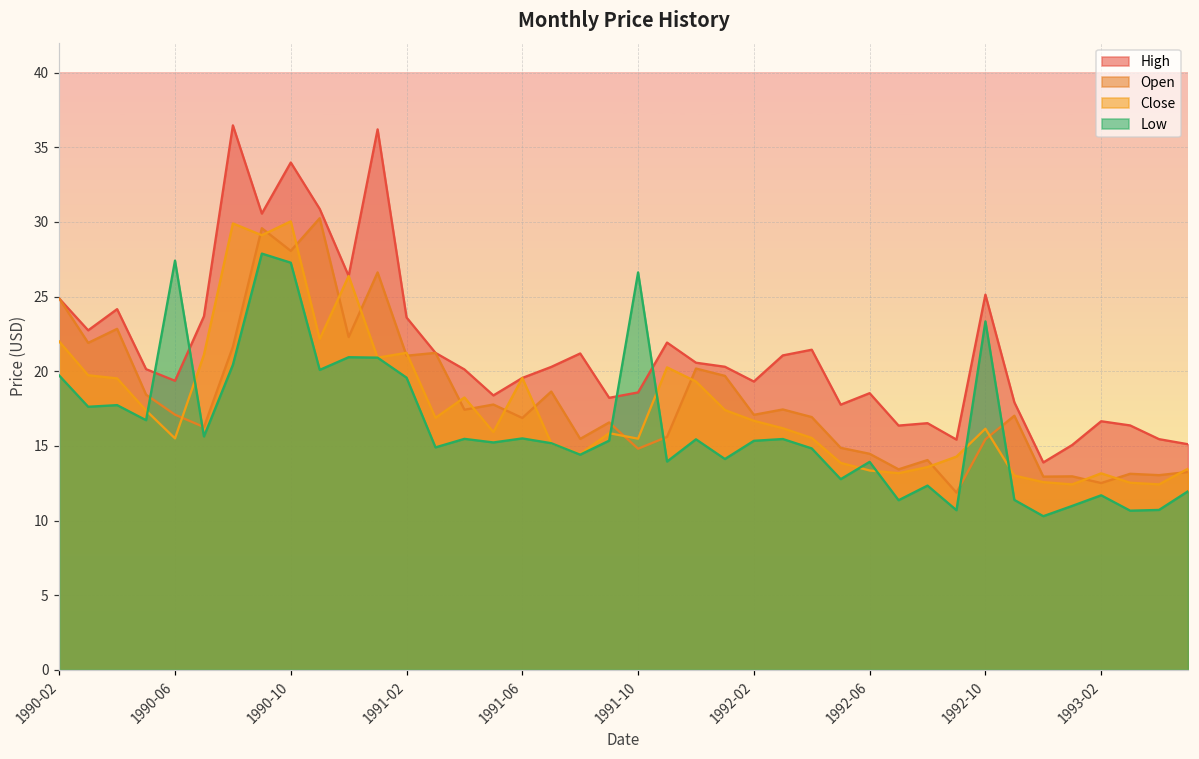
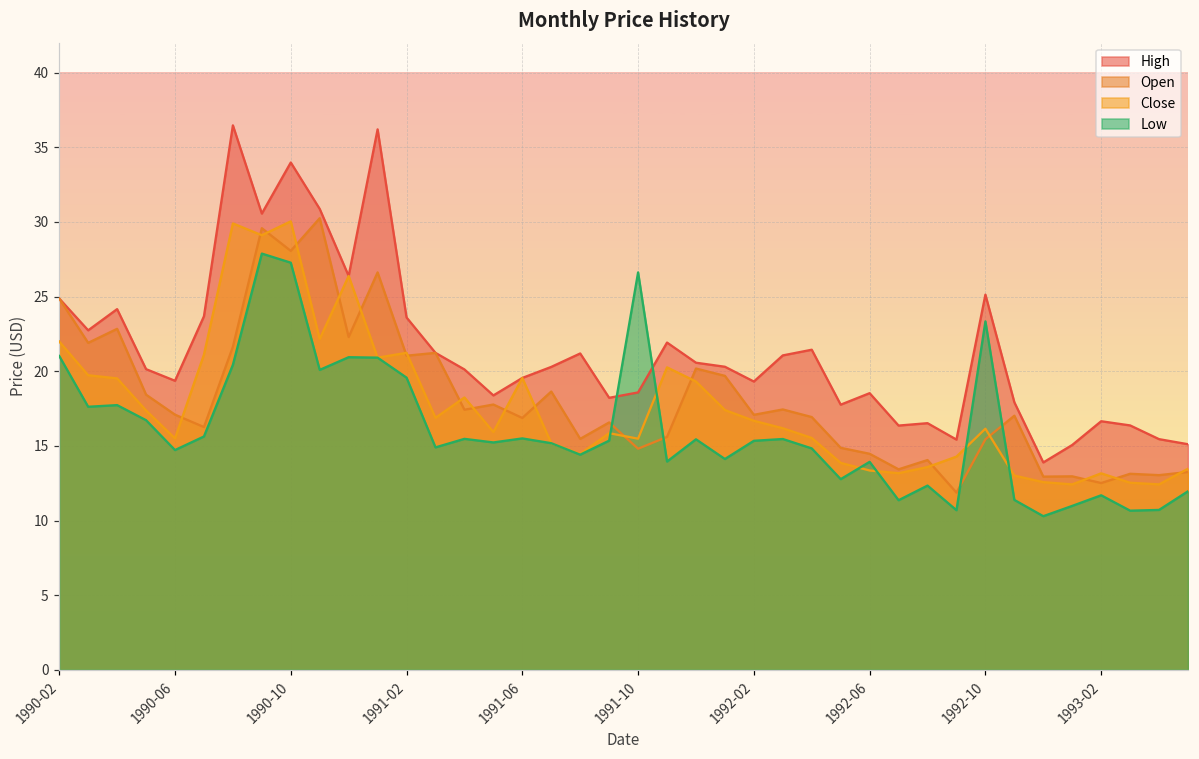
  {
    "Low": {
-     "1990-02": 19.7,
-     "1990-06": 27.4,
+     "1990-02": 21.0,
+     "1990-06": 14.7,
      "1990-10": 27.3,
      "1991-02": 19.6,
      "1991-06": 15.5,
      "1991-10": 26.6,
      "1992-02": 15.3,
      "1992-06": 13.9,
      "1992-10": 23.3,
      "1993-02": 11.7
    }
  }
